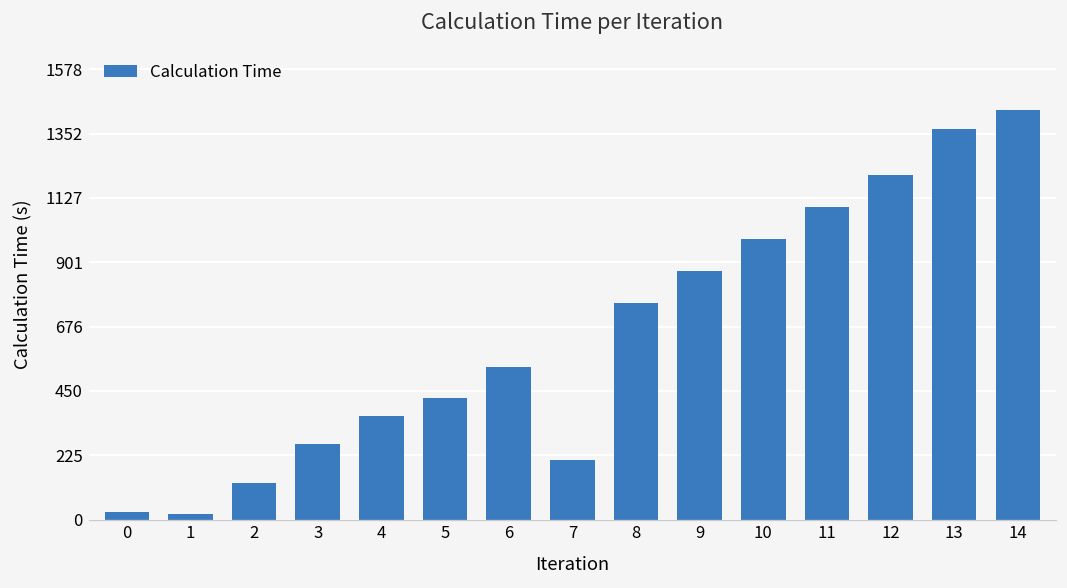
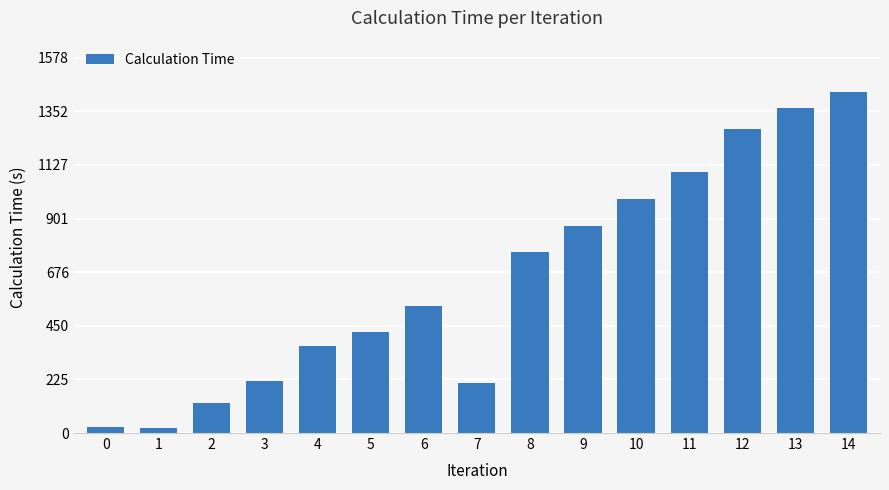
  {
    "0": 30,
    "1": 20,
    "2": 130,
-   "3": 270,
+   "3": 220,
    "4": 360,
    "5": 430,
    "6": 540,
    "7": 210,
    "8": 760,
    "9": 870,
    "10": 990,
    "11": 1100,
-   "12": 1210,
+   "12": 1280,
    "13": 1370,
    "14": 1430
  }
